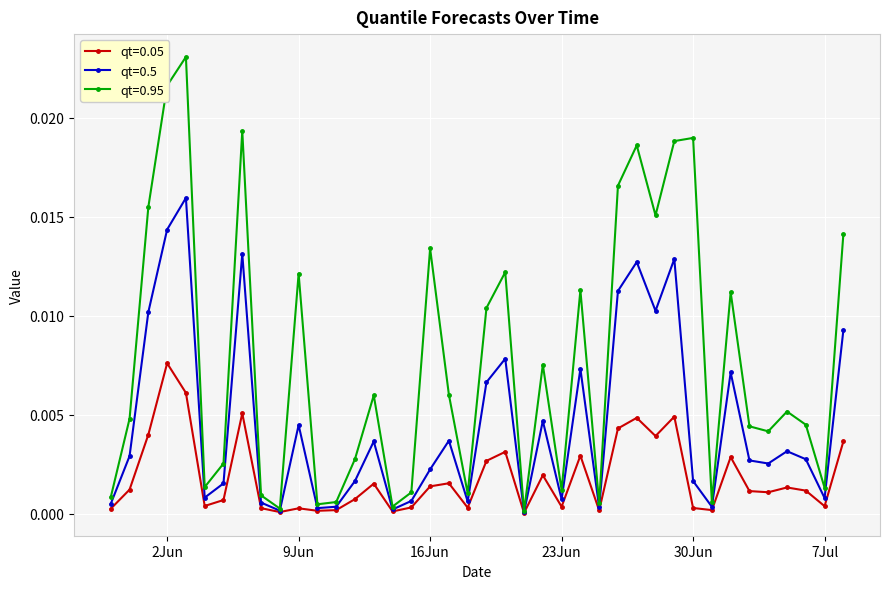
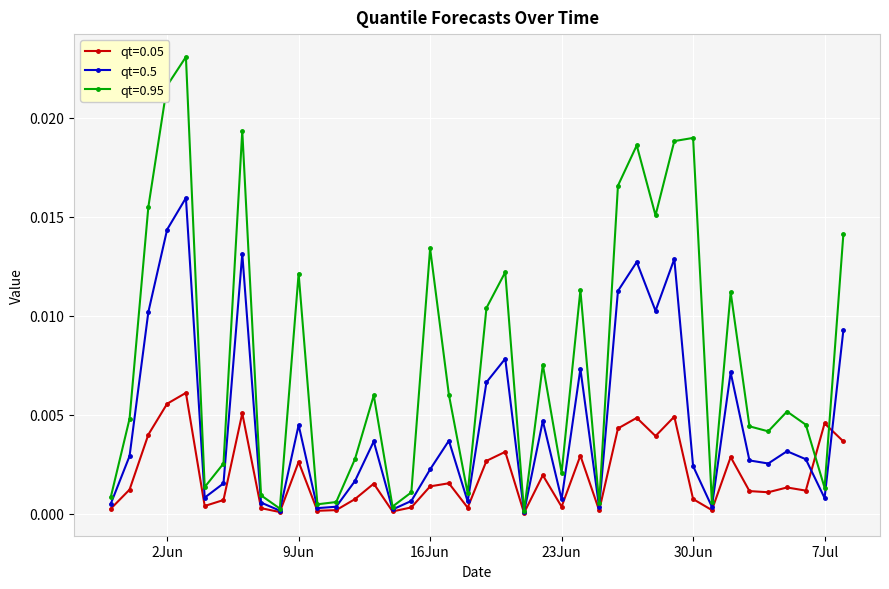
  {
    "qt=0.05": {
-     "2Jun": 0.0076,
-     "9Jun": 0.0003,
+     "2Jun": 0.0056,
+     "9Jun": 0.0026,
      "16Jun": 0.0014,
      "23Jun": 0.0004,
-     "30Jun": 0.0003,
-     "7Jul": 0.0004
+     "30Jun": 0.0007,
+     "7Jul": 0.0046
    },
    "qt=0.5": {
      "2Jun": 0.0144,
      "9Jun": 0.0045,
      "16Jun": 0.0022,
      "23Jun": 0.0007,
-     "30Jun": 0.0017,
+     "30Jun": 0.0024,
      "7Jul": 0.0008
    },
    "qt=0.95": {
      "9Jun": 0.0121,
      "16Jun": 0.0134,
-     "23Jun": 0.0012,
+     "23Jun": 0.0021,
      "30Jun": 0.0190,
      "7Jul": 0.0013
    }
  }
